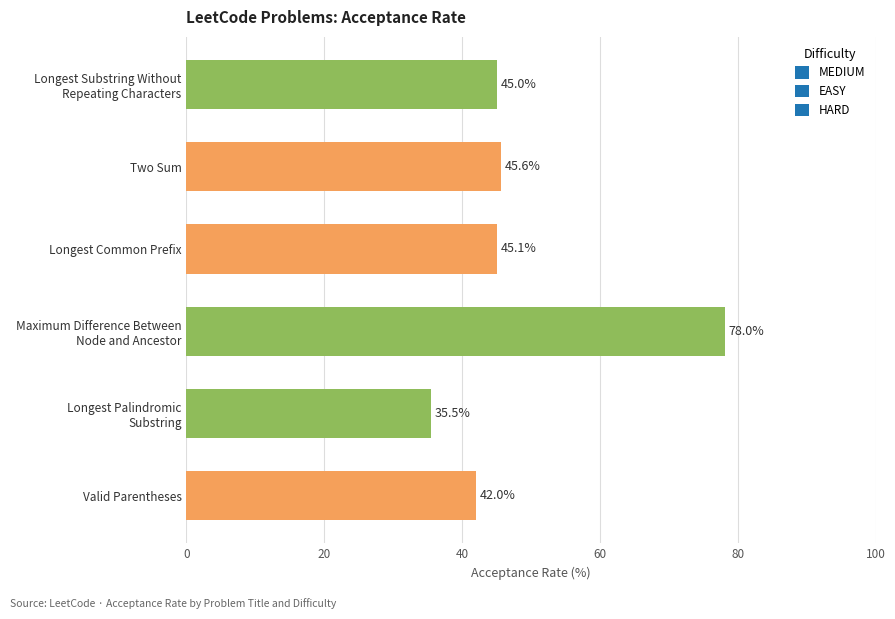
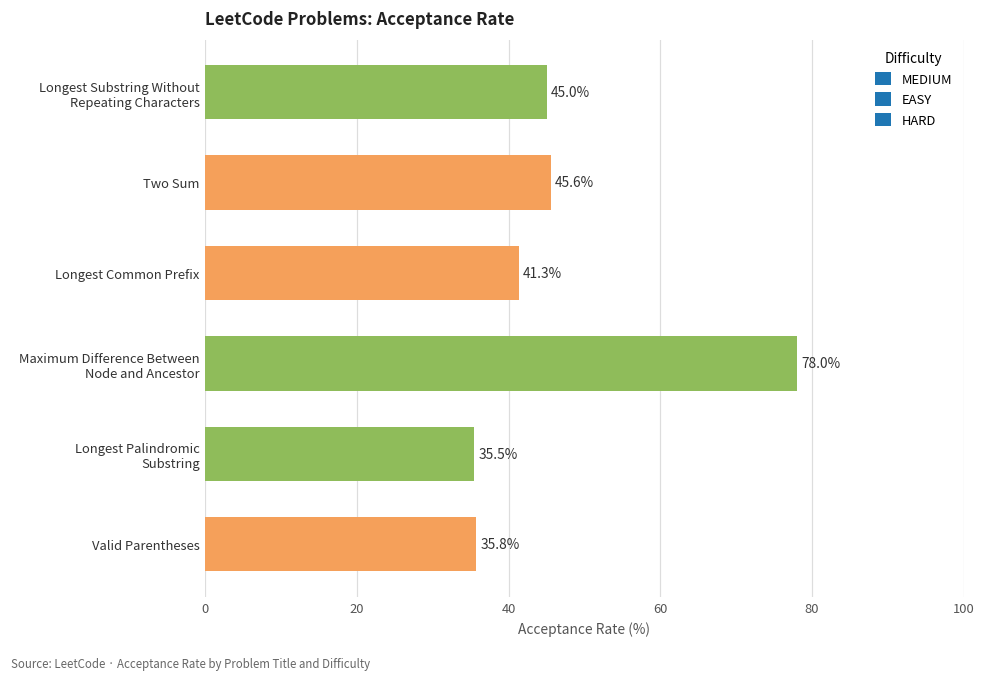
  {
    "Longest Substring Without Repeating Characters": "45.0%",
    "Two Sum": "45.6%",
-   "Longest Common Prefix": "45.1%",
+   "Longest Common Prefix": "41.3%",
    "Maximum Difference Between Node and Ancestor": "78.0%",
    "Longest Palindromic Substring": "35.5%",
-   "Valid Parentheses": "42.0%"
+   "Valid Parentheses": "35.8%"
  }
